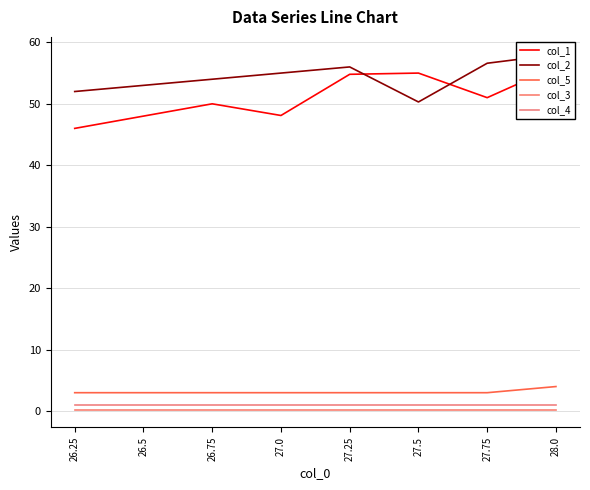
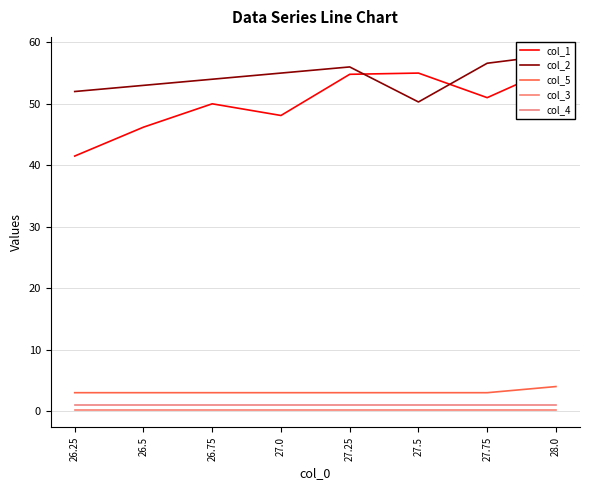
  {
    "col_1": {
-     "26.25": 46,
-     "26.5": 48,
+     "26.25": 42,
+     "26.5": 46,
      "26.75": 50,
      "27.0": 48,
      "27.25": 55,
      "27.5": 55,
      "27.75": 51
    },
    "col_2": {
      "26.25": 52,
      "26.5": 53,
      "26.75": 54,
      "27.0": 55,
      "27.25": 56,
      "27.5": 50,
      "27.75": 57
    }
  }
